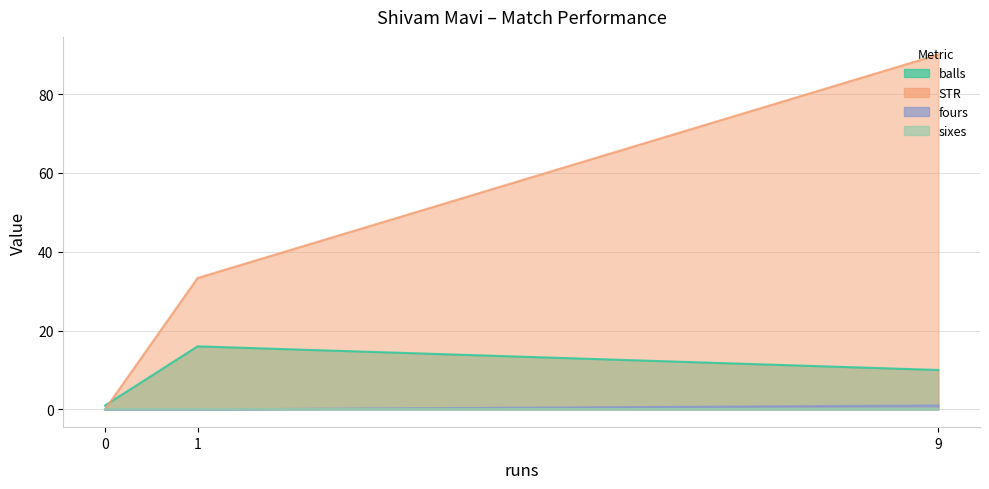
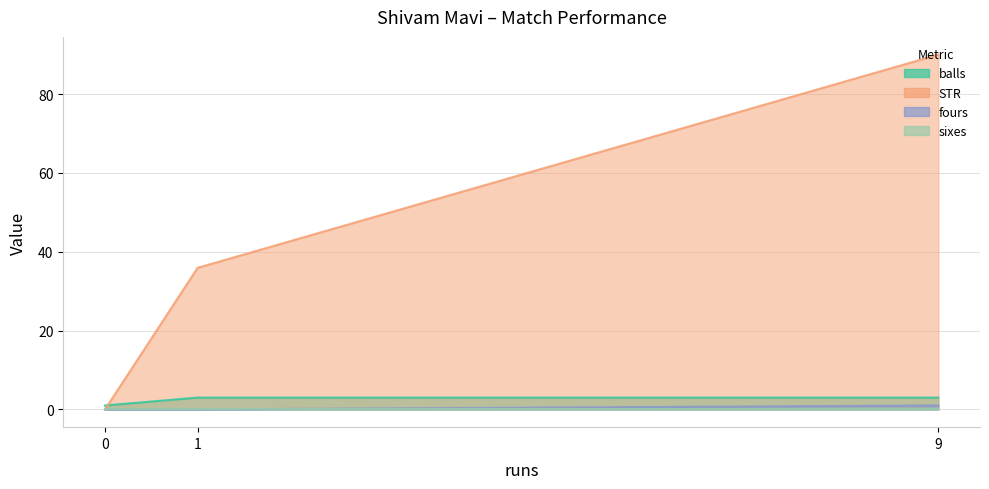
  {
    "balls": {
      "0": 1,
-     "1": 16,
-     "9": 10
+     "1": 3,
+     "9": 3
    },
    "STR": {
-     "1": 33,
+     "1": 36,
      "9": 90
    }
  }
